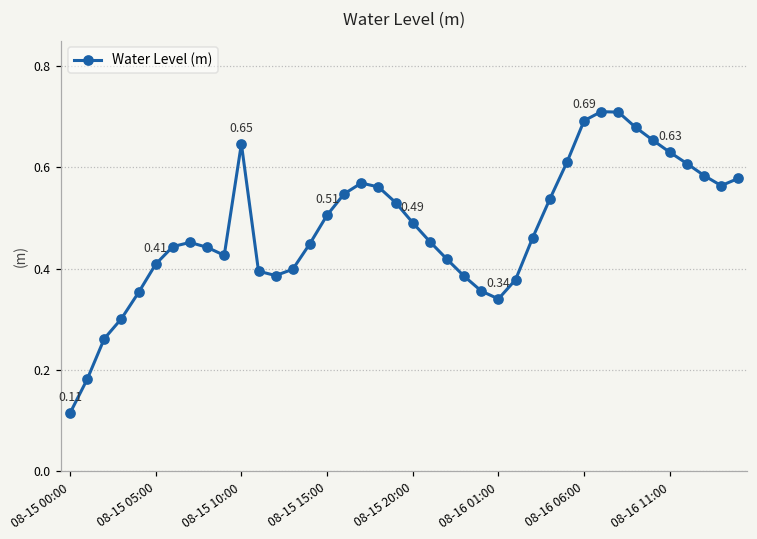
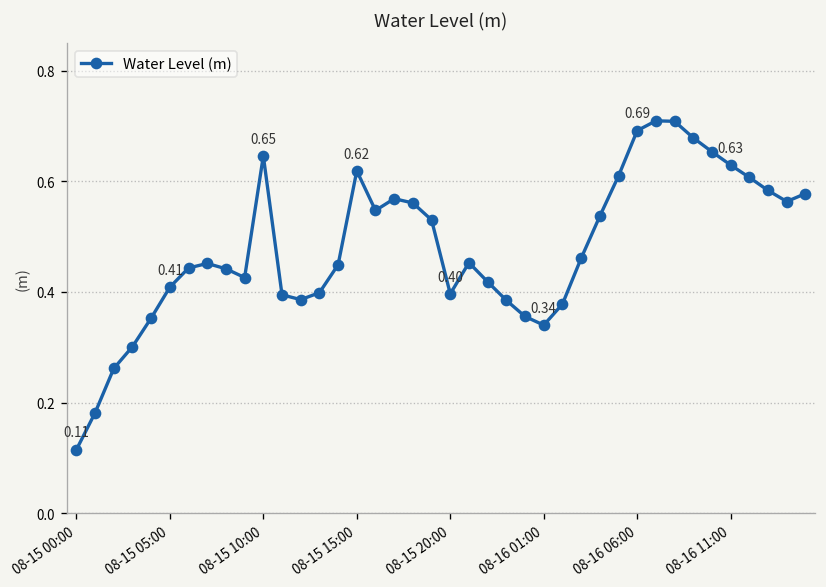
  {
    "08-15 00:00": 0.11,
    "08-15 05:00": 0.41,
    "08-15 10:00": 0.65,
-   "08-15 15:00": 0.51,
-   "08-15 20:00": 0.49,
+   "08-15 15:00": 0.62,
+   "08-15 20:00": 0.40,
    "08-16 01:00": 0.34,
    "08-16 06:00": 0.69,
    "08-16 11:00": 0.63
  }
